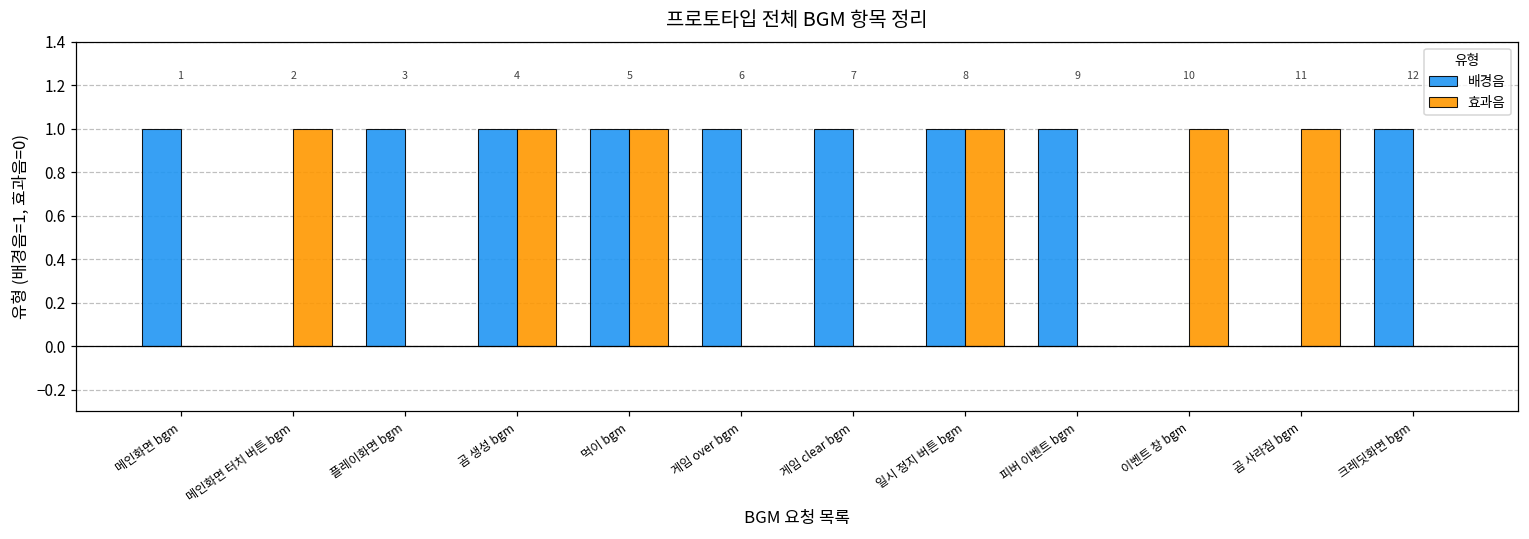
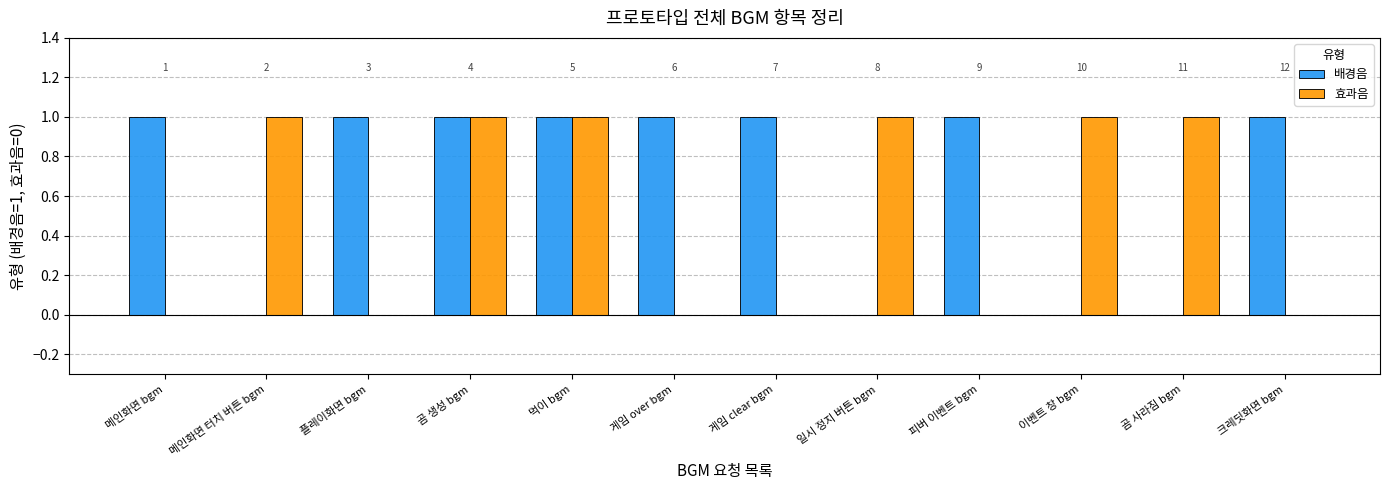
  {
    "배경음": {
      "메인화면 bgm": 1,
      "메인화면 터치 버튼 bgm": 0,
      "플레이화면 bgm": 1,
      "곰 생성 bgm": 1,
      "먹이 bgm": 1,
      "게임 over bgm": 1,
      "게임 clear bgm": 1,
-     "일시 정지 버튼 bgm": 1,
+     "일시 정지 버튼 bgm": 0,
      "피버 이벤트 bgm": 1,
      "이벤트 창 bgm": 0,
      "곰 사라짐 bgm": 0,
      "크레딧화면 bgm": 1
    },
    "효과음": {
      "메인화면 bgm": 0,
      "메인화면 터치 버튼 bgm": 1,
      "플레이화면 bgm": 0,
      "곰 생성 bgm": 1,
      "먹이 bgm": 1,
      "게임 over bgm": 0,
      "게임 clear bgm": 0,
      "일시 정지 버튼 bgm": 1,
      "피버 이벤트 bgm": 0,
      "이벤트 창 bgm": 1,
      "곰 사라짐 bgm": 1,
      "크레딧화면 bgm": 0
    }
  }
